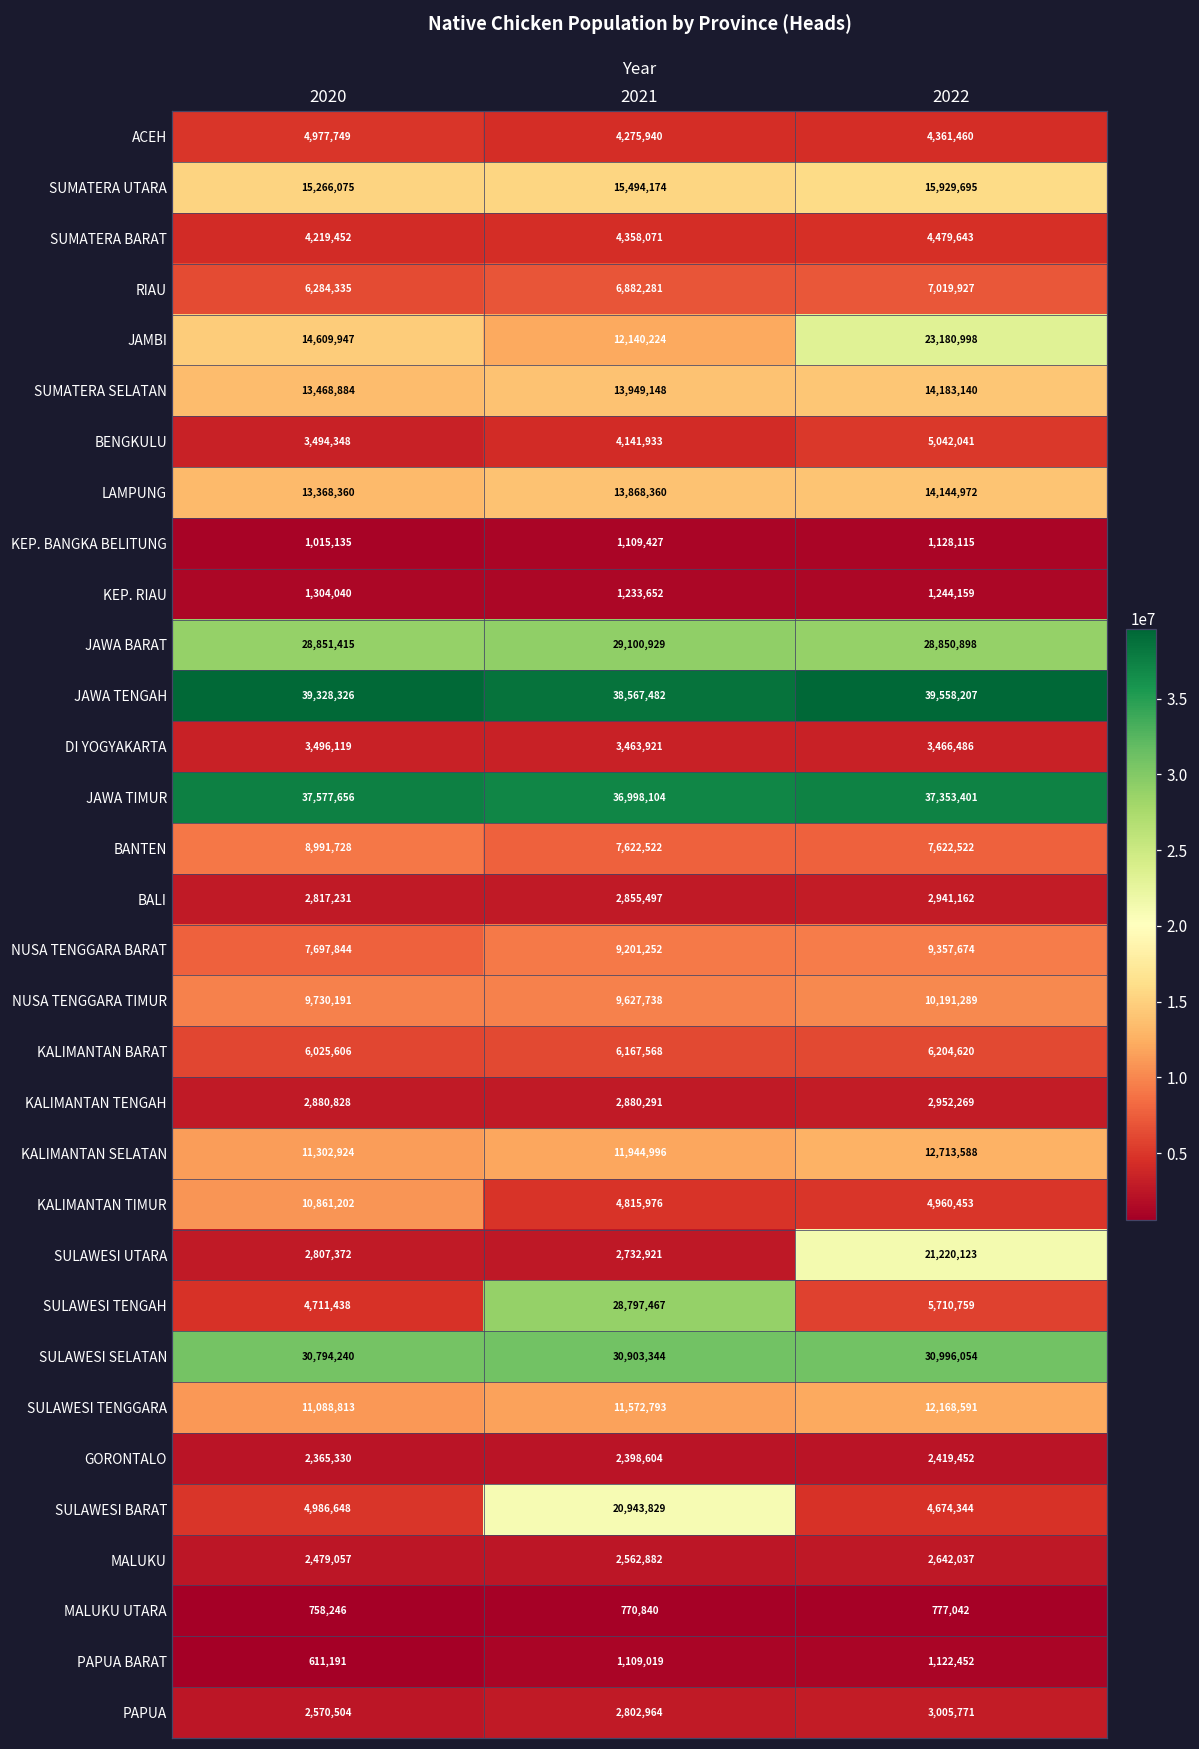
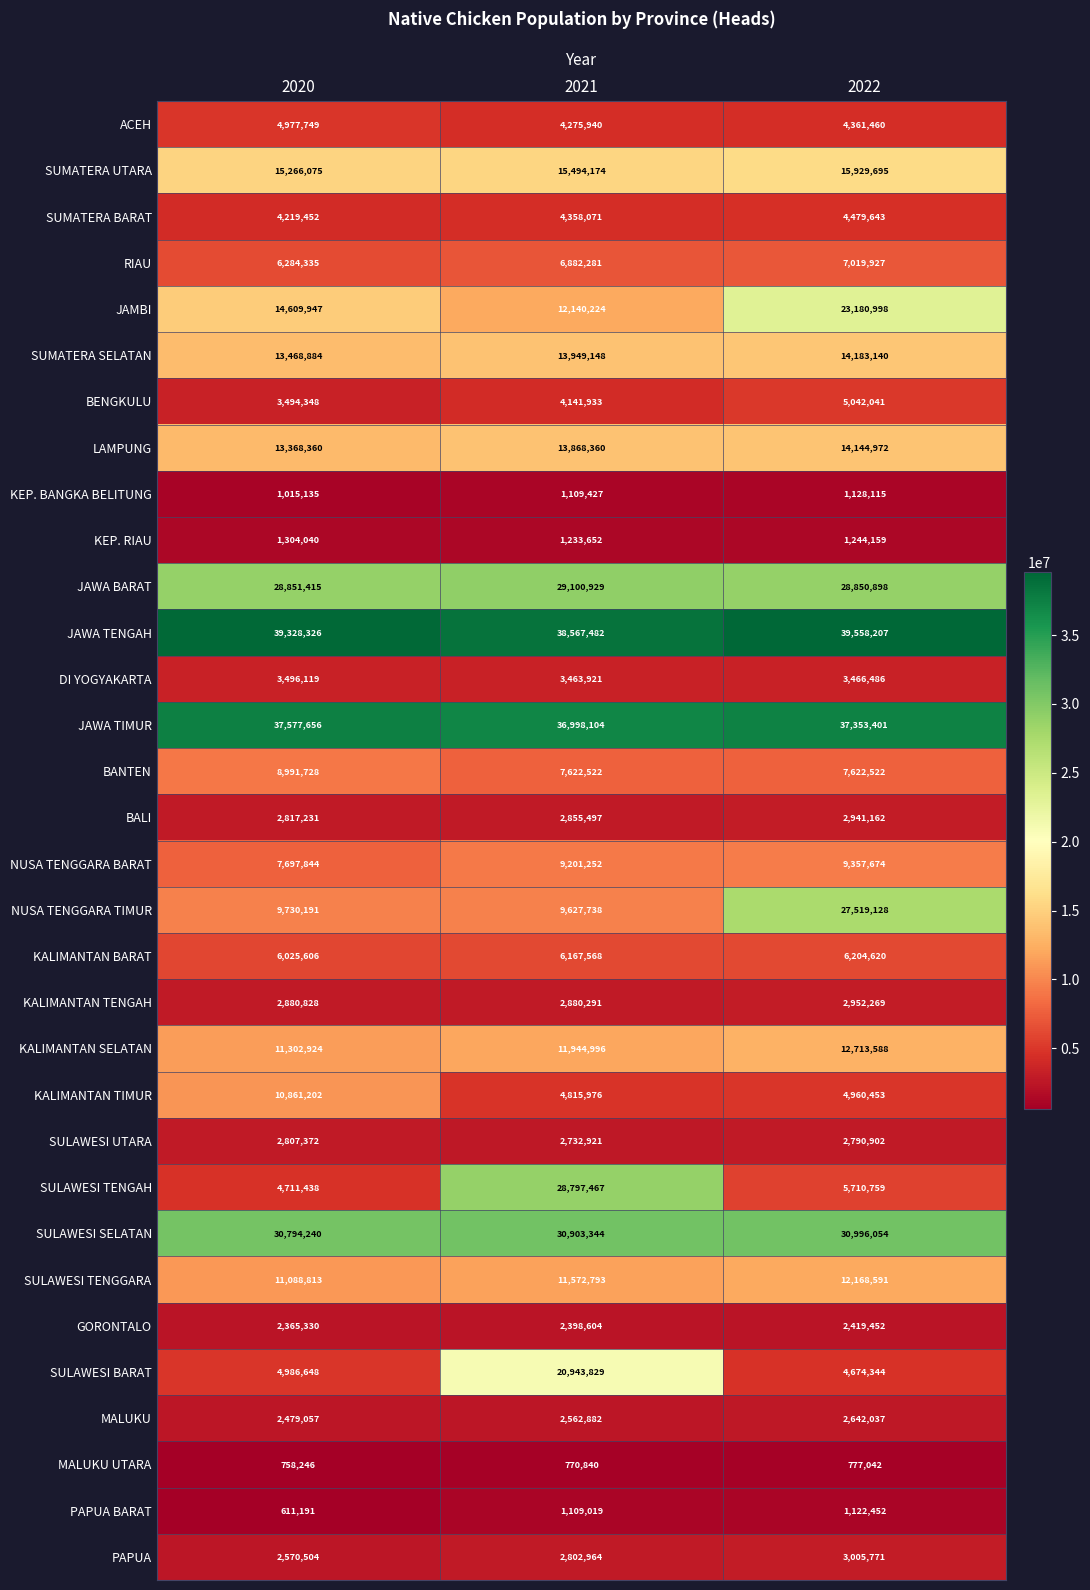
  {
    "ACEH": {
      "2020": "4,977,749",
      "2021": "4,275,940",
      "2022": "4,361,460"
    },
    "SUMATERA UTARA": {
      "2020": "15,266,075",
      "2021": "15,494,174",
      "2022": "15,929,695"
    },
    "SUMATERA BARAT": {
      "2020": "4,219,452",
      "2021": "4,358,071",
      "2022": "4,479,643"
    },
    "RIAU": {
      "2020": "6,284,335",
      "2021": "6,882,281",
      "2022": "7,019,927"
    },
    "JAMBI": {
      "2020": "14,609,947",
      "2021": "12,140,224",
      "2022": "23,180,998"
    },
    "SUMATERA SELATAN": {
      "2020": "13,468,884",
      "2021": "13,949,148",
      "2022": "14,183,140"
    },
    "BENGKULU": {
      "2020": "3,494,348",
      "2021": "4,141,933",
      "2022": "5,042,041"
    },
    "LAMPUNG": {
      "2020": "13,368,360",
      "2021": "13,868,360",
      "2022": "14,144,972"
    },
    "KEP. BANGKA BELITUNG": {
      "2020": "1,015,135",
      "2021": "1,109,427",
      "2022": "1,128,115"
    },
    "KEP. RIAU": {
      "2020": "1,304,040",
      "2021": "1,233,652",
      "2022": "1,244,159"
    },
    "JAWA BARAT": {
      "2020": "28,851,415",
      "2021": "29,100,929",
      "2022": "28,850,898"
    },
    "JAWA TENGAH": {
      "2020": "39,328,326",
      "2021": "38,567,482",
      "2022": "39,558,207"
    },
    "DI YOGYAKARTA": {
      "2020": "3,496,119",
      "2021": "3,463,921",
      "2022": "3,466,486"
    },
    "JAWA TIMUR": {
      "2020": "37,577,656",
      "2021": "36,998,104",
      "2022": "37,353,401"
    },
    "BANTEN": {
      "2020": "8,991,728",
      "2021": "7,622,522",
      "2022": "7,622,522"
    },
    "BALI": {
      "2020": "2,817,231",
      "2021": "2,855,497",
      "2022": "2,941,162"
    },
    "NUSA TENGGARA BARAT": {
      "2020": "7,697,844",
      "2021": "9,201,252",
      "2022": "9,357,674"
    },
    "NUSA TENGGARA TIMUR": {
      "2020": "9,730,191",
      "2021": "9,627,738",
-     "2022": "10,191,289"
+     "2022": "27,519,128"
    },
    "KALIMANTAN BARAT": {
      "2020": "6,025,606",
      "2021": "6,167,568",
      "2022": "6,204,620"
    },
    "KALIMANTAN TENGAH": {
      "2020": "2,880,828",
      "2021": "2,880,291",
      "2022": "2,952,269"
    },
    "KALIMANTAN SELATAN": {
      "2020": "11,302,924",
      "2021": "11,944,996",
      "2022": "12,713,588"
    },
    "KALIMANTAN TIMUR": {
      "2020": "10,861,202",
      "2021": "4,815,976",
      "2022": "4,960,453"
    },
    "SULAWESI UTARA": {
      "2020": "2,807,372",
      "2021": "2,732,921",
-     "2022": "21,220,123"
+     "2022": "2,790,902"
    },
    "SULAWESI TENGAH": {
      "2020": "4,711,438",
      "2021": "28,797,467",
      "2022": "5,710,759"
    },
    "SULAWESI SELATAN": {
      "2020": "30,794,240",
      "2021": "30,903,344",
      "2022": "30,996,054"
    },
    "SULAWESI TENGGARA": {
      "2020": "11,088,813",
      "2021": "11,572,793",
      "2022": "12,168,591"
    },
    "GORONTALO": {
      "2020": "2,365,330",
      "2021": "2,398,604",
      "2022": "2,419,452"
    },
    "SULAWESI BARAT": {
      "2020": "4,986,648",
      "2021": "20,943,829",
      "2022": "4,674,344"
    },
    "MALUKU": {
      "2020": "2,479,057",
      "2021": "2,562,882",
      "2022": "2,642,037"
    },
    "MALUKU UTARA": {
      "2020": "758,246",
      "2021": "770,840",
      "2022": "777,042"
    },
    "PAPUA BARAT": {
      "2020": "611,191",
      "2021": "1,109,019",
      "2022": "1,122,452"
    },
    "PAPUA": {
      "2020": "2,570,504",
      "2021": "2,802,964",
      "2022": "3,005,771"
    }
  }
